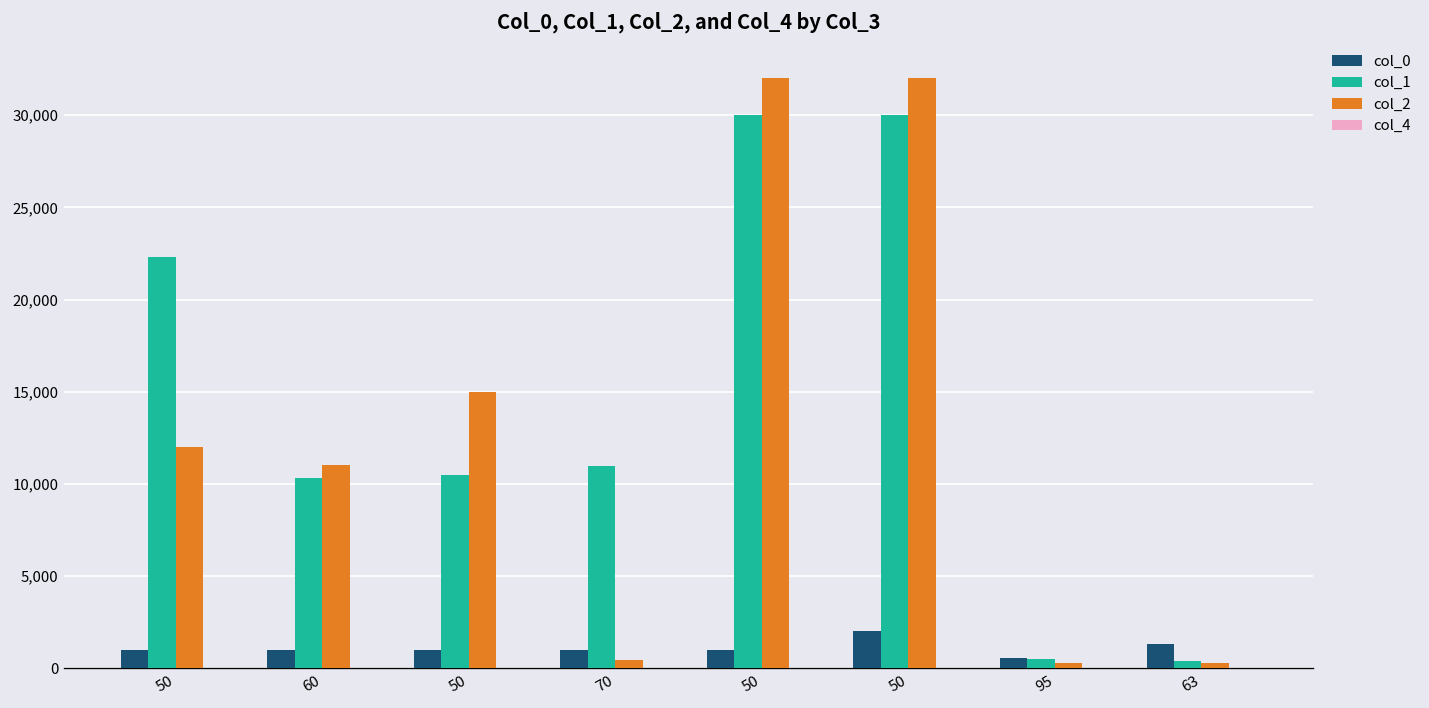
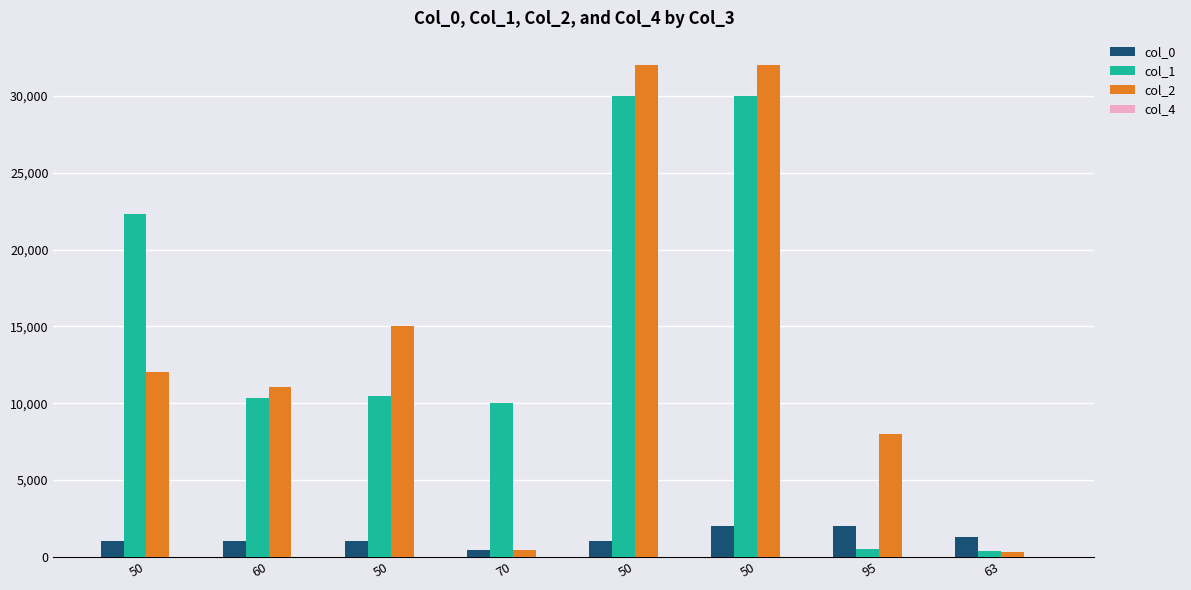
  {
    "col_0": {
      "60": "1,000",
-     "70": "1,000",
-     "95": "600",
+     "70": "500",
+     "95": "2,000",
      "63": "1,300"
    },
    "col_1": {
      "60": "10,300",
-     "70": "11,000",
+     "70": "10,000",
      "95": "500",
      "63": "400"
    },
    "col_2": {
      "60": "11,000",
      "70": "500",
-     "95": "300",
+     "95": "8,000",
      "63": "300"
    },
    "col_4": {
      "60": "0"
    }
  }
